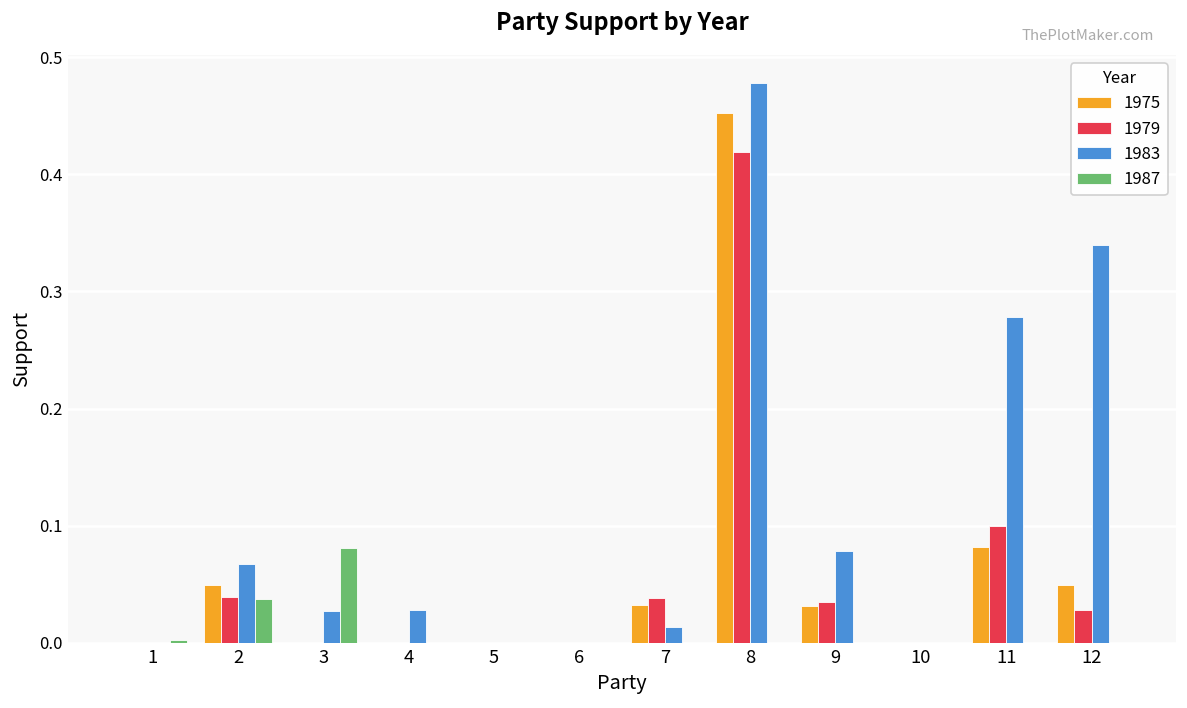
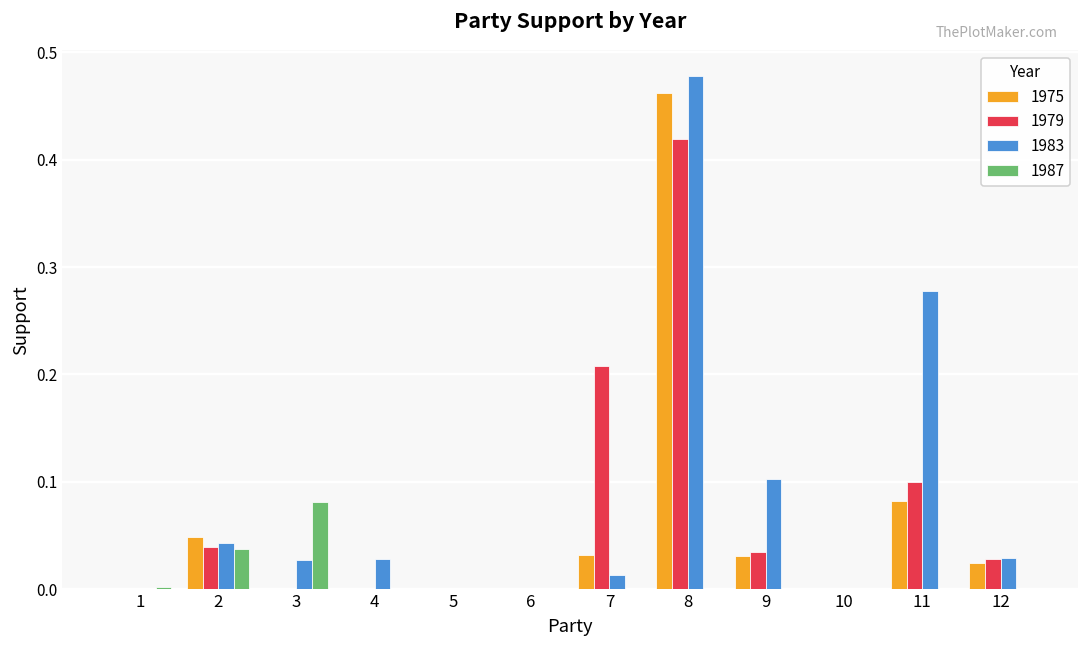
  {
    "1975": {
      "1": 0.00,
      "2": 0.05,
      "3": 0.00,
      "4": 0.00,
      "5": 0.00,
      "6": 0.00,
      "7": 0.03,
-     "8": 0.45,
+     "8": 0.46,
      "9": 0.03,
      "10": 0.00,
      "11": 0.08,
-     "12": 0.05
+     "12": 0.02
    },
    "1979": {
      "1": 0.00,
      "2": 0.04,
      "3": 0.00,
      "4": 0.00,
      "5": 0.00,
      "6": 0.00,
-     "7": 0.04,
+     "7": 0.21,
      "8": 0.42,
      "9": 0.04,
      "10": 0.00,
      "11": 0.10,
      "12": 0.03
    },
    "1983": {
      "1": 0.00,
-     "2": 0.07,
+     "2": 0.04,
      "3": 0.03,
      "4": 0.03,
      "5": 0.00,
      "6": 0.00,
      "7": 0.01,
      "8": 0.48,
-     "9": 0.08,
+     "9": 0.10,
      "10": 0.00,
      "11": 0.28,
-     "12": 0.34
+     "12": 0.03
    },
    "1987": {
      "2": 0.04,
      "3": 0.08,
      "4": 0.00,
      "5": 0.00,
      "6": 0.00,
      "7": 0.00,
      "8": 0.00,
      "9": 0.00,
      "10": 0.00,
      "11": 0.00,
      "12": 0.00
    }
  }
